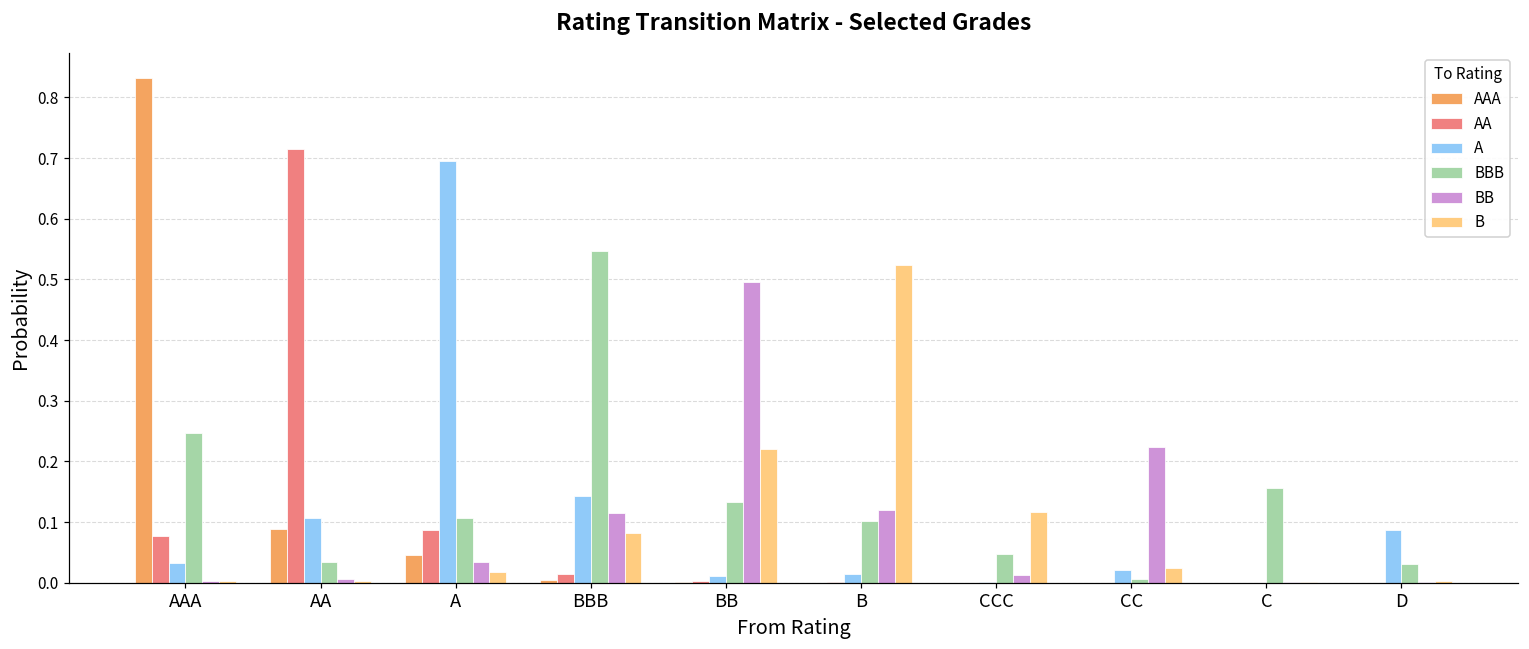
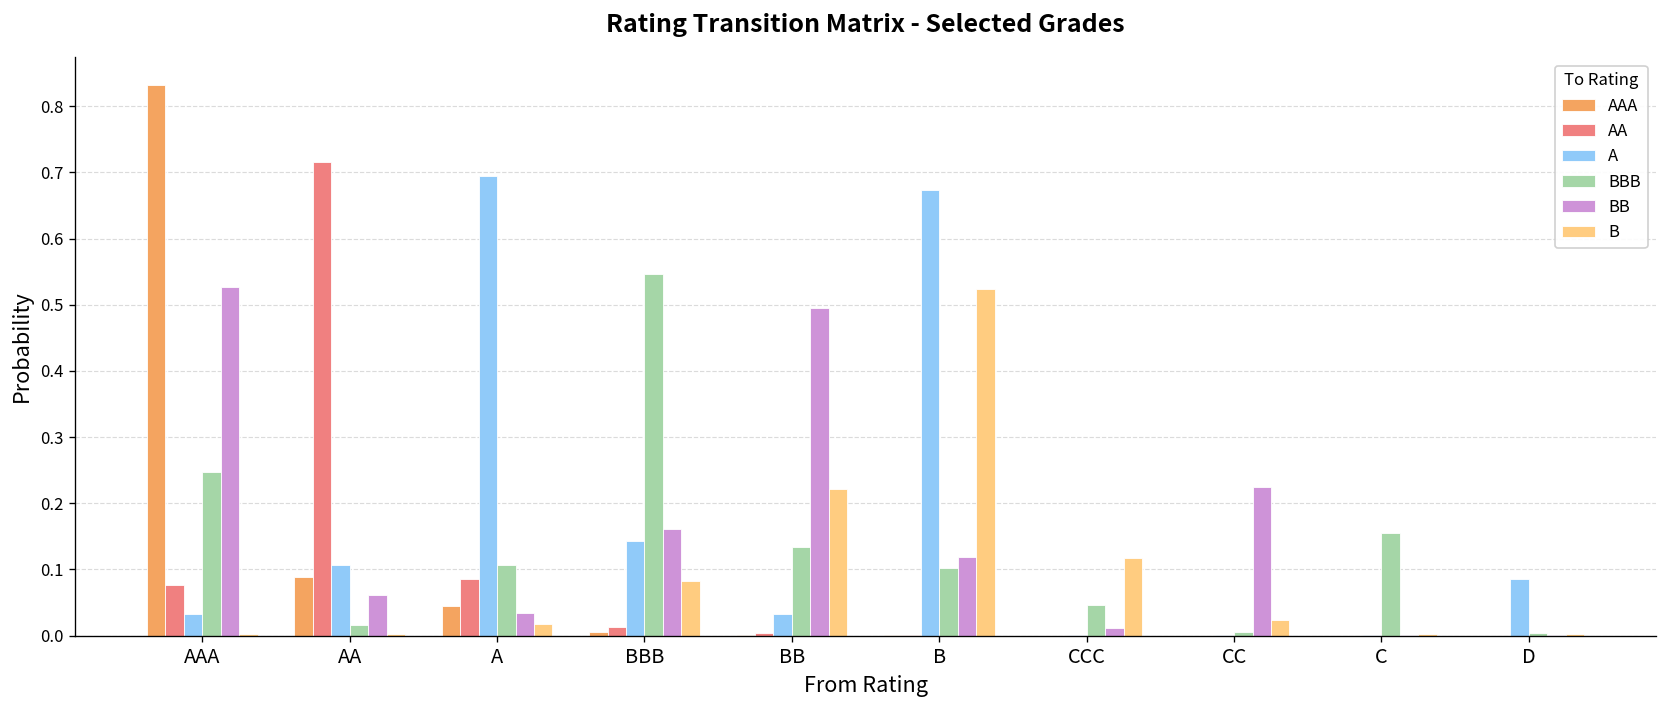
  {
    "A": {
      "AAA": 0.03,
      "AA": 0.11,
      "A": 0.69,
      "BBB": 0.14,
-     "BB": 0.01,
-     "B": 0.01,
-     "CC": 0.02,
+     "BB": 0.03,
+     "B": 0.67,
+     "CC": 0.00,
      "D": 0.09
    },
    "BBB": {
      "AAA": 0.25,
-     "AA": 0.03,
+     "AA": 0.02,
      "A": 0.11,
      "BBB": 0.55,
      "BB": 0.13,
      "B": 0.10,
      "CCC": 0.05,
      "CC": 0.01,
      "C": 0.16,
-     "D": 0.03
+     "D": 0.00
    },
    "BB": {
-     "AAA": 0.00,
-     "AA": 0.01,
+     "AAA": 0.53,
+     "AA": 0.06,
      "A": 0.03,
-     "BBB": 0.11,
+     "BBB": 0.16,
      "BB": 0.50,
      "B": 0.12,
      "CCC": 0.01,
      "CC": 0.22
    }
  }
